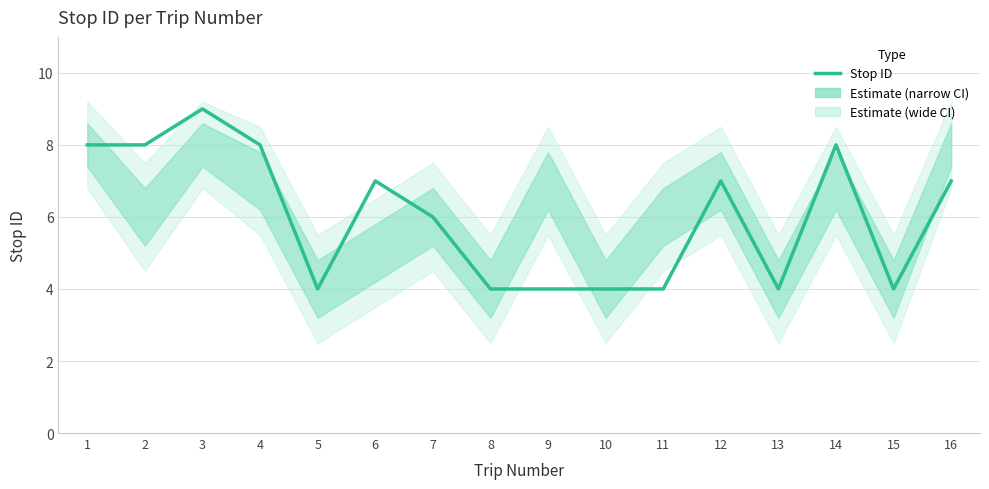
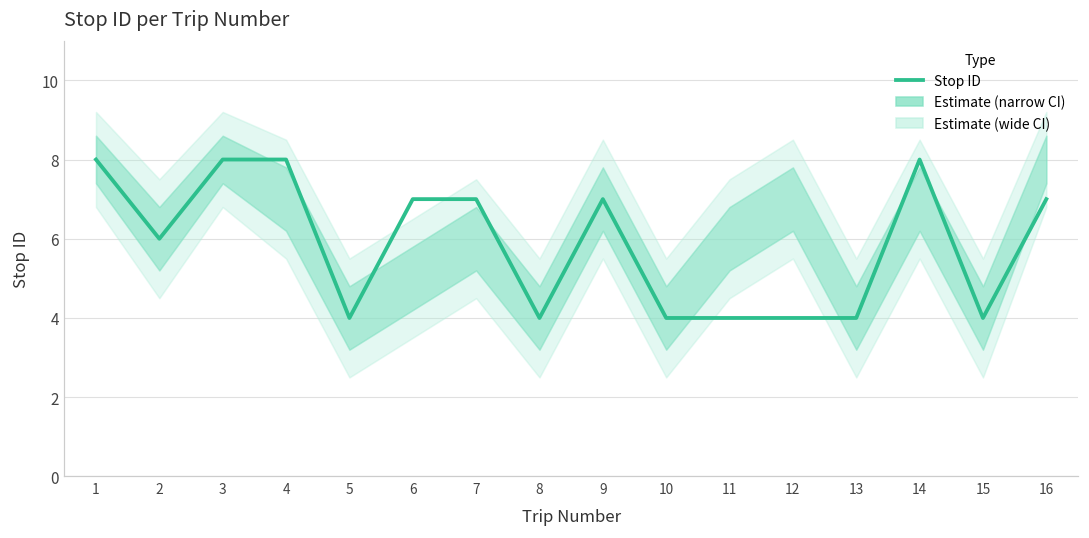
  {
    "Stop ID": {
      "1": 8,
-     "2": 8,
-     "3": 9,
+     "2": 6,
+     "3": 8,
      "4": 8,
      "5": 4,
      "6": 7,
-     "7": 6,
+     "7": 7,
      "8": 4,
-     "9": 4,
+     "9": 7,
      "10": 4,
      "11": 4,
-     "12": 7,
+     "12": 4,
      "13": 4,
      "14": 8,
      "15": 4,
      "16": 7
    }
  }
